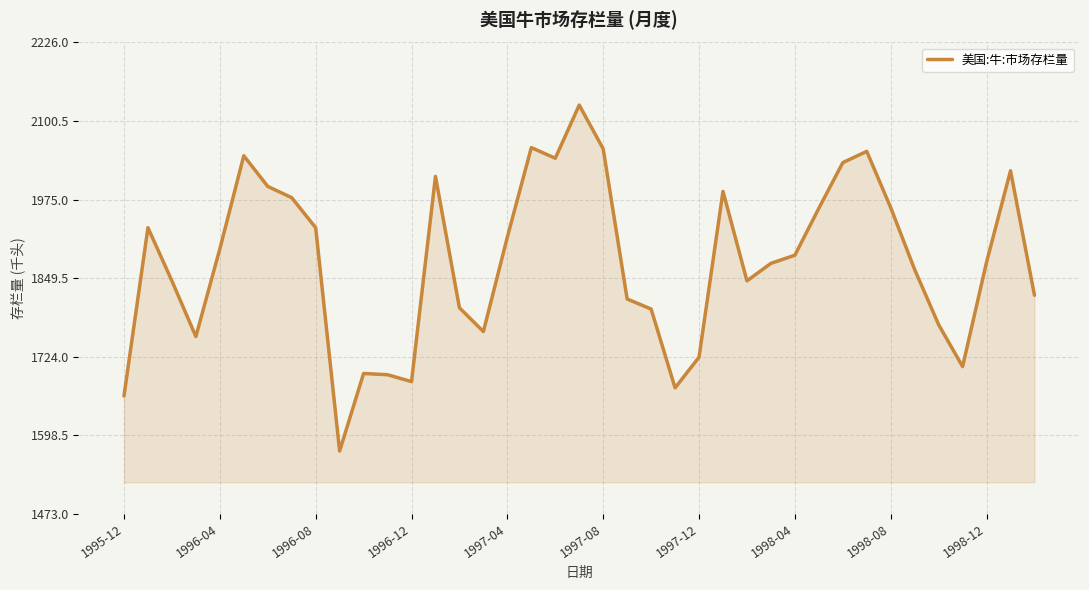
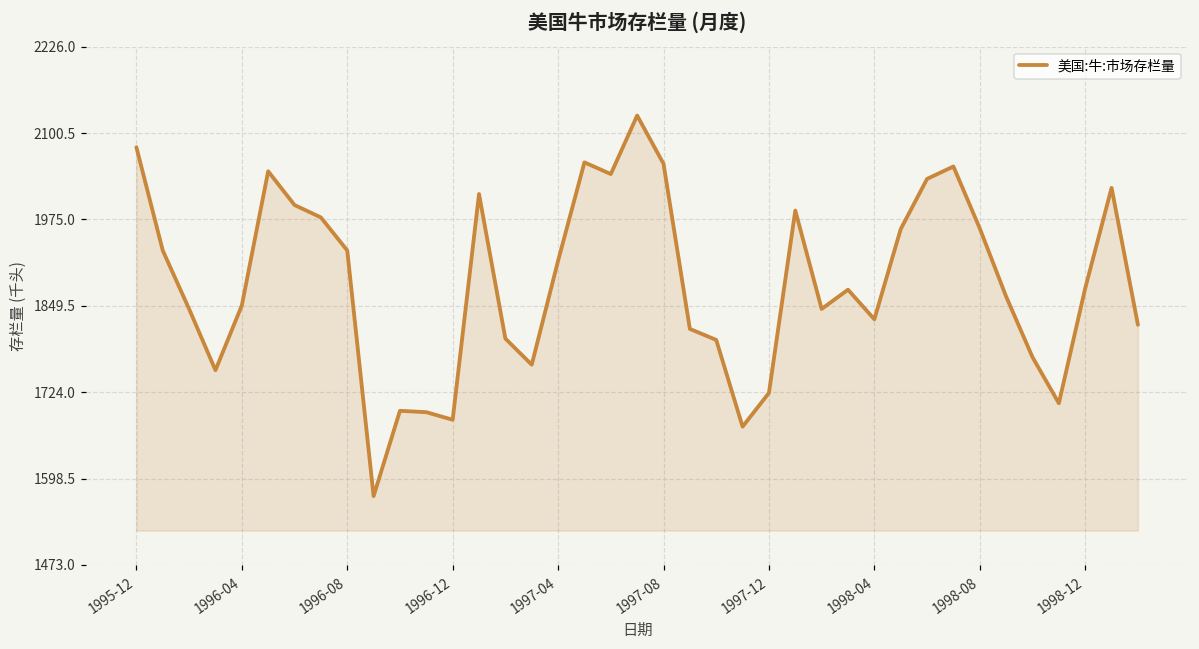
  {
-   "1995-12": 1660,
-   "1996-04": 1900,
+   "1995-12": 2080,
+   "1996-04": 1850,
    "1996-08": 1930,
    "1996-12": 1680,
    "1997-04": 1920,
    "1997-08": 2060,
    "1997-12": 1720,
-   "1998-04": 1890,
+   "1998-04": 1830,
    "1998-08": 1960,
    "1998-12": 1880
  }
